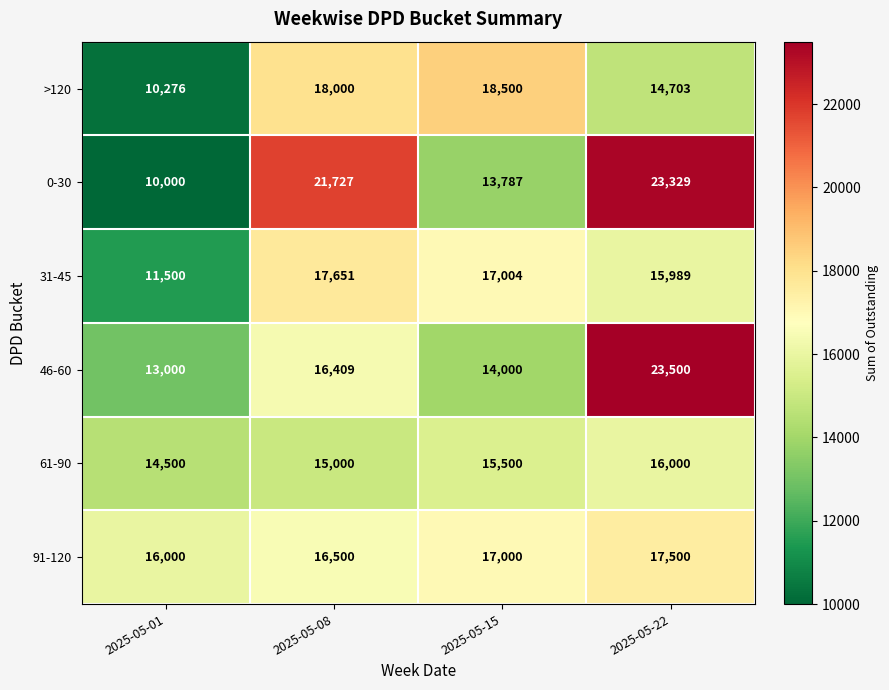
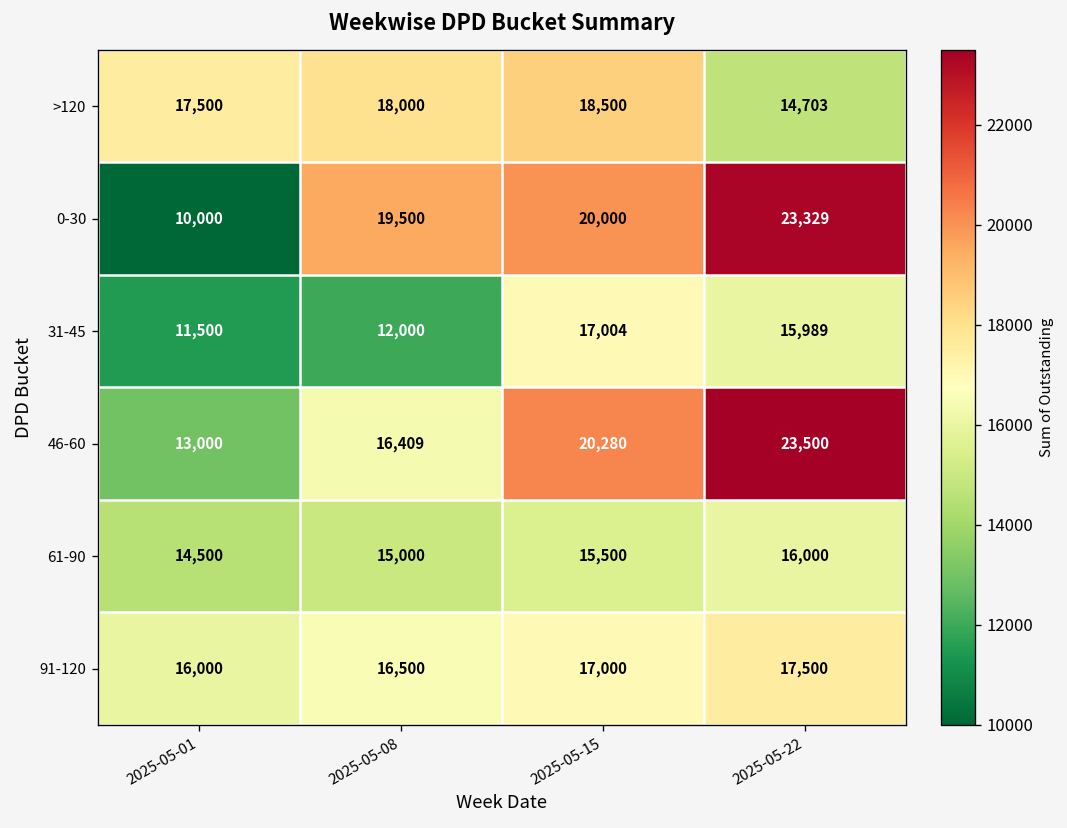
  {
    ">120": {
-     "2025-05-01": "10,276",
+     "2025-05-01": "17,500",
      "2025-05-08": "18,000",
      "2025-05-15": "18,500",
      "2025-05-22": "14,703"
    },
    "0-30": {
      "2025-05-01": "10,000",
-     "2025-05-08": "21,727",
-     "2025-05-15": "13,787",
+     "2025-05-08": "19,500",
+     "2025-05-15": "20,000",
      "2025-05-22": "23,329"
    },
    "31-45": {
      "2025-05-01": "11,500",
-     "2025-05-08": "17,651",
+     "2025-05-08": "12,000",
      "2025-05-15": "17,004",
      "2025-05-22": "15,989"
    },
    "46-60": {
      "2025-05-01": "13,000",
      "2025-05-08": "16,409",
-     "2025-05-15": "14,000",
+     "2025-05-15": "20,280",
      "2025-05-22": "23,500"
    },
    "61-90": {
      "2025-05-01": "14,500",
      "2025-05-08": "15,000",
      "2025-05-15": "15,500",
      "2025-05-22": "16,000"
    },
    "91-120": {
      "2025-05-01": "16,000",
      "2025-05-08": "16,500",
      "2025-05-15": "17,000",
      "2025-05-22": "17,500"
    }
  }
